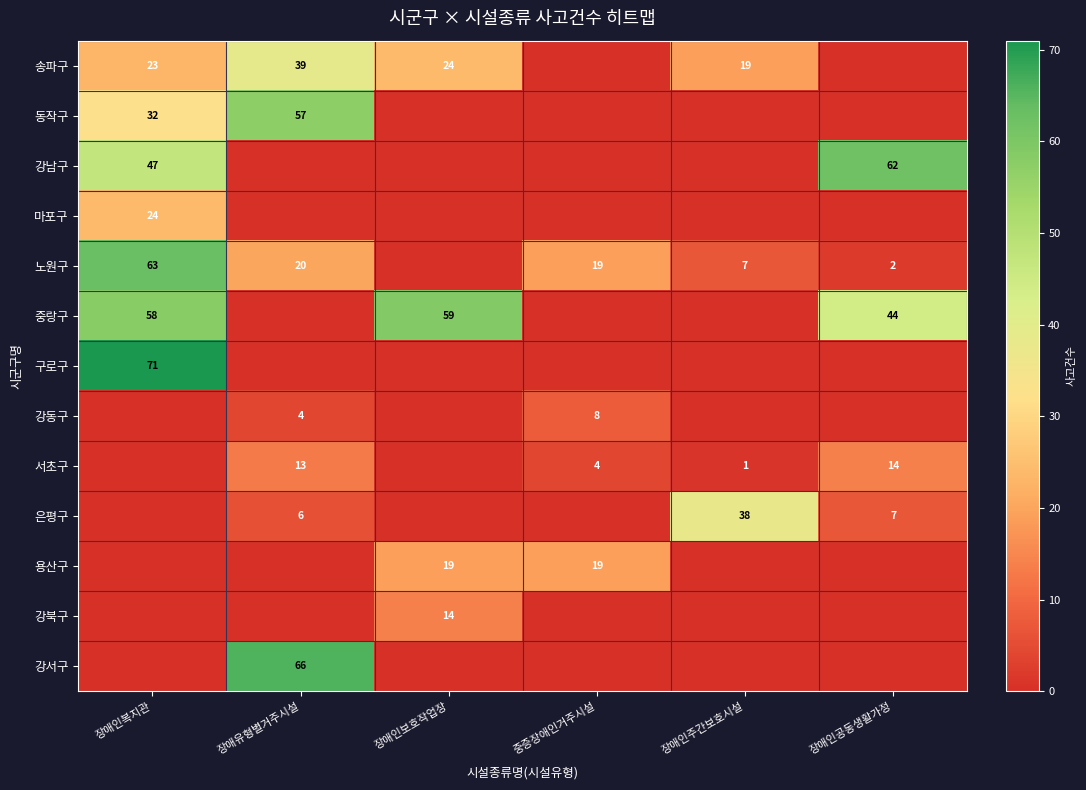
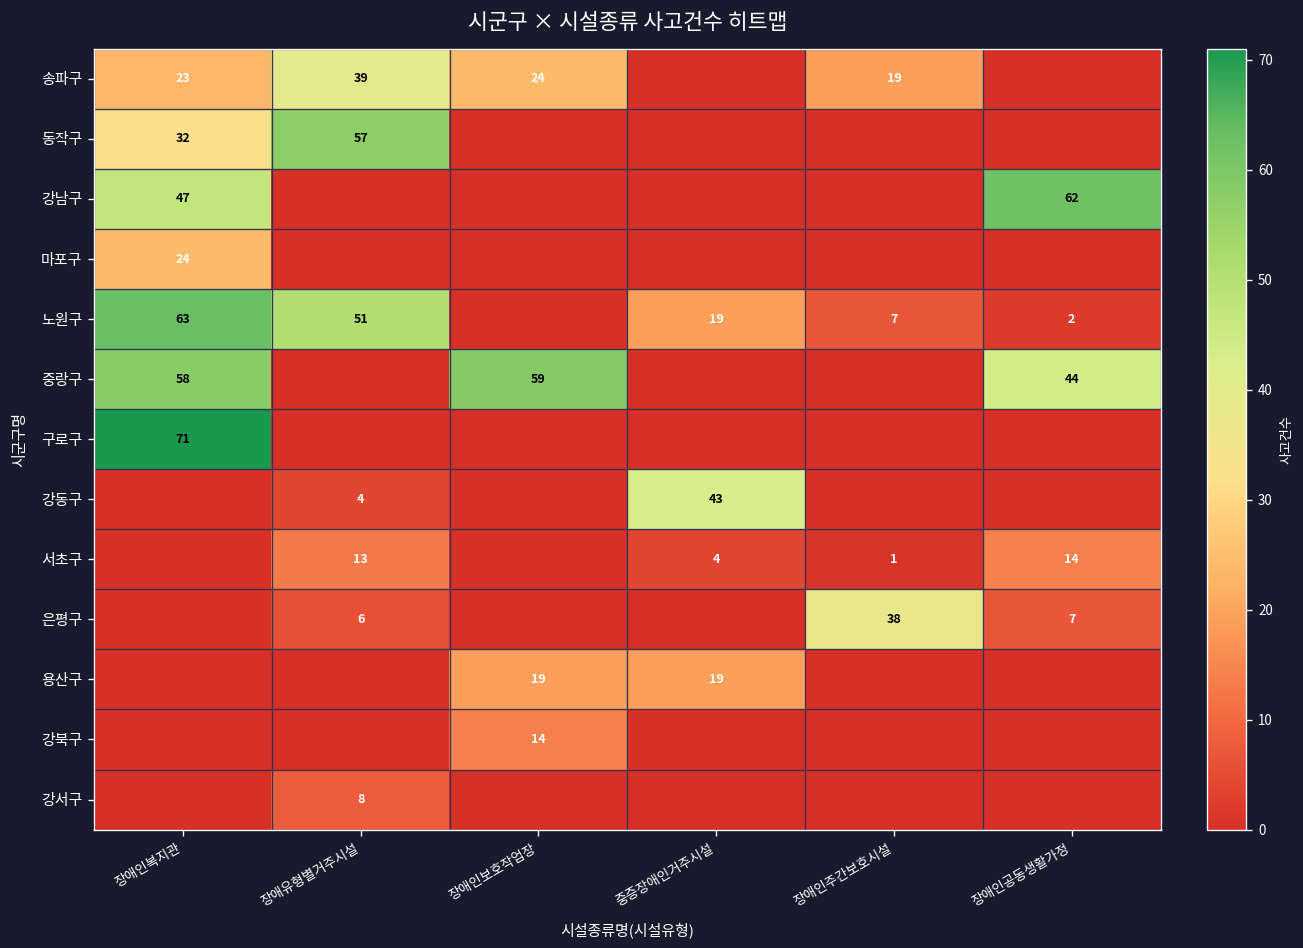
  {
    "송파구": {
      "장애인복지관": 23,
      "장애유형별거주시설": 39,
      "장애인보호작업장": 24,
      "장애인주간보호시설": 19
    },
    "동작구": {
      "장애인복지관": 32,
      "장애유형별거주시설": 57
    },
    "강남구": {
      "장애인복지관": 47,
      "장애인공동생활가정": 62
    },
    "마포구": {
      "장애인복지관": 24
    },
    "노원구": {
      "장애인복지관": 63,
-     "장애유형별거주시설": 20,
+     "장애유형별거주시설": 51,
      "중증장애인거주시설": 19,
      "장애인주간보호시설": 7,
      "장애인공동생활가정": 2
    },
    "중랑구": {
      "장애인복지관": 58,
      "장애인보호작업장": 59,
      "장애인공동생활가정": 44
    },
    "구로구": {
      "장애인복지관": 71
    },
    "강동구": {
      "장애유형별거주시설": 4,
-     "중증장애인거주시설": 8
+     "중증장애인거주시설": 43
    },
    "서초구": {
      "장애유형별거주시설": 13,
      "중증장애인거주시설": 4,
      "장애인주간보호시설": 1,
      "장애인공동생활가정": 14
    },
    "은평구": {
      "장애유형별거주시설": 6,
      "장애인주간보호시설": 38,
      "장애인공동생활가정": 7
    },
    "용산구": {
      "장애인보호작업장": 19,
      "중증장애인거주시설": 19
    },
    "강북구": {
      "장애인보호작업장": 14
    },
    "강서구": {
-     "장애유형별거주시설": 66
+     "장애유형별거주시설": 8
    }
  }
